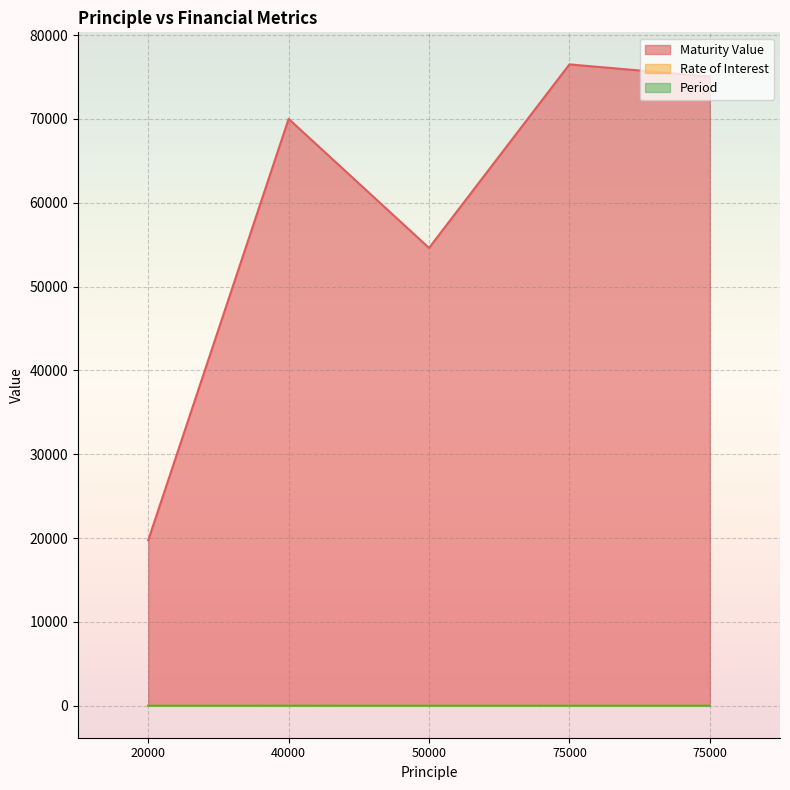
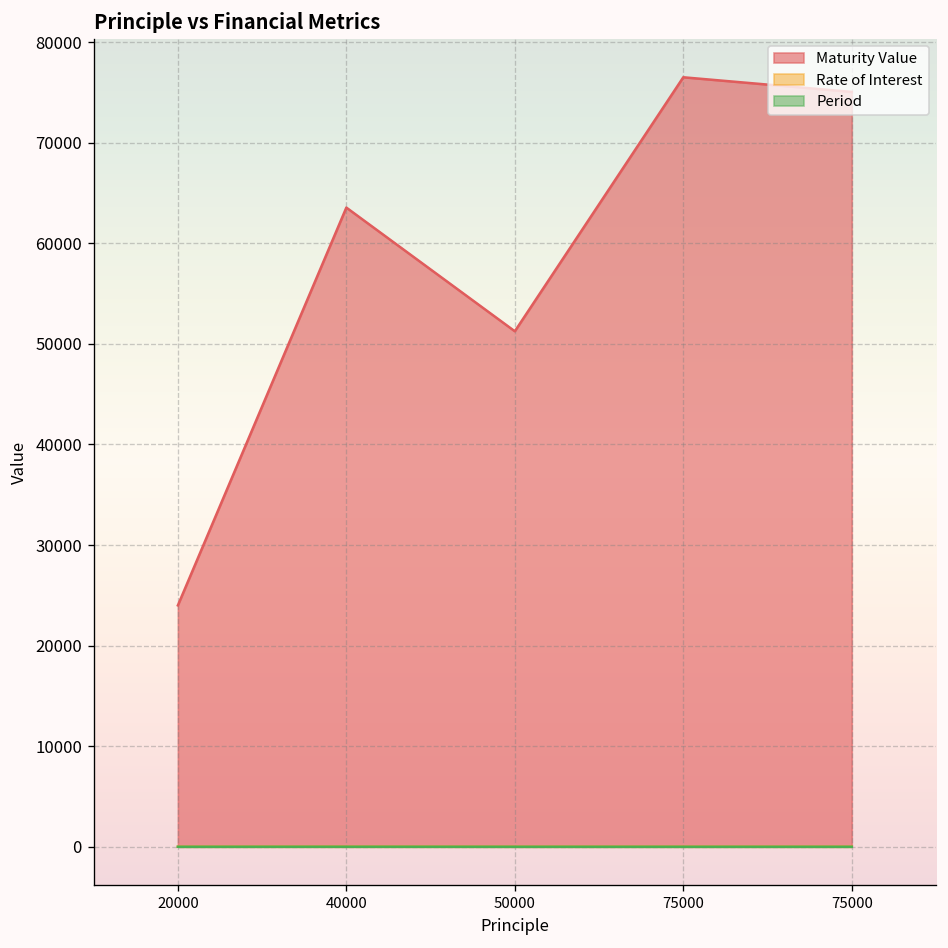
  {
    "Maturity Value": {
-     "20000": 20000,
-     "40000": 70000,
-     "50000": 55000
+     "20000": 24000,
+     "40000": 64000,
+     "50000": 51000
    },
    "Period": {
      "20000": 0,
      "40000": 0,
      "50000": 0
    }
  }
